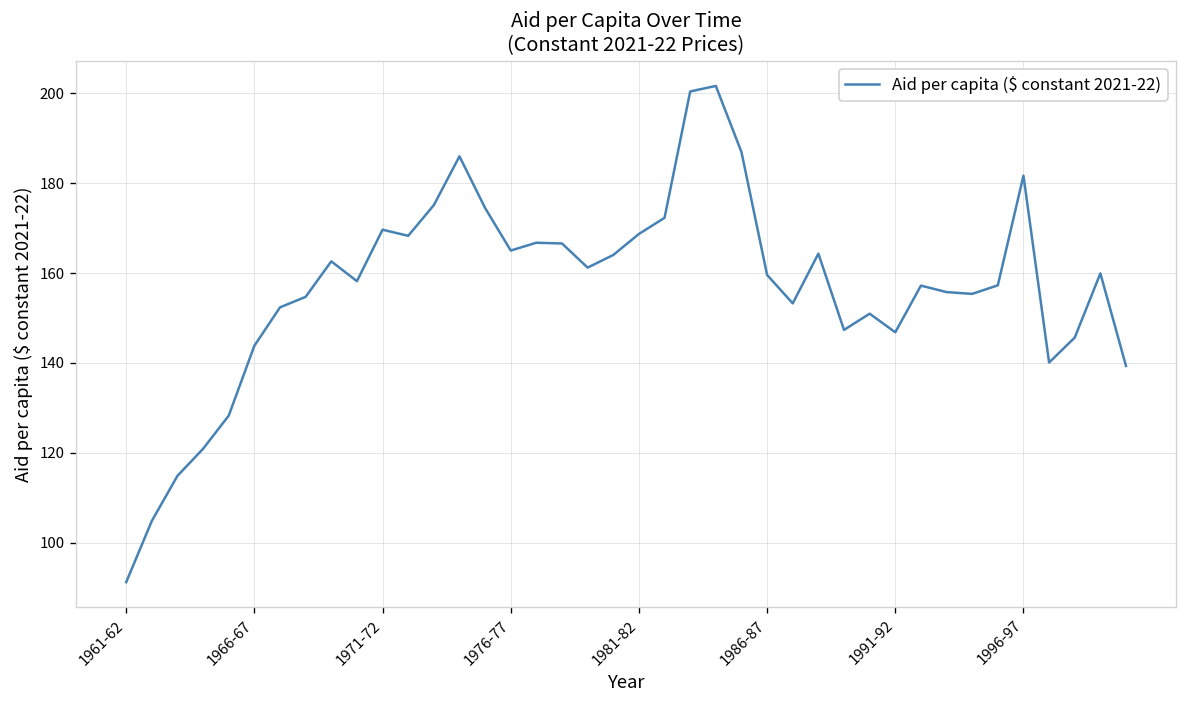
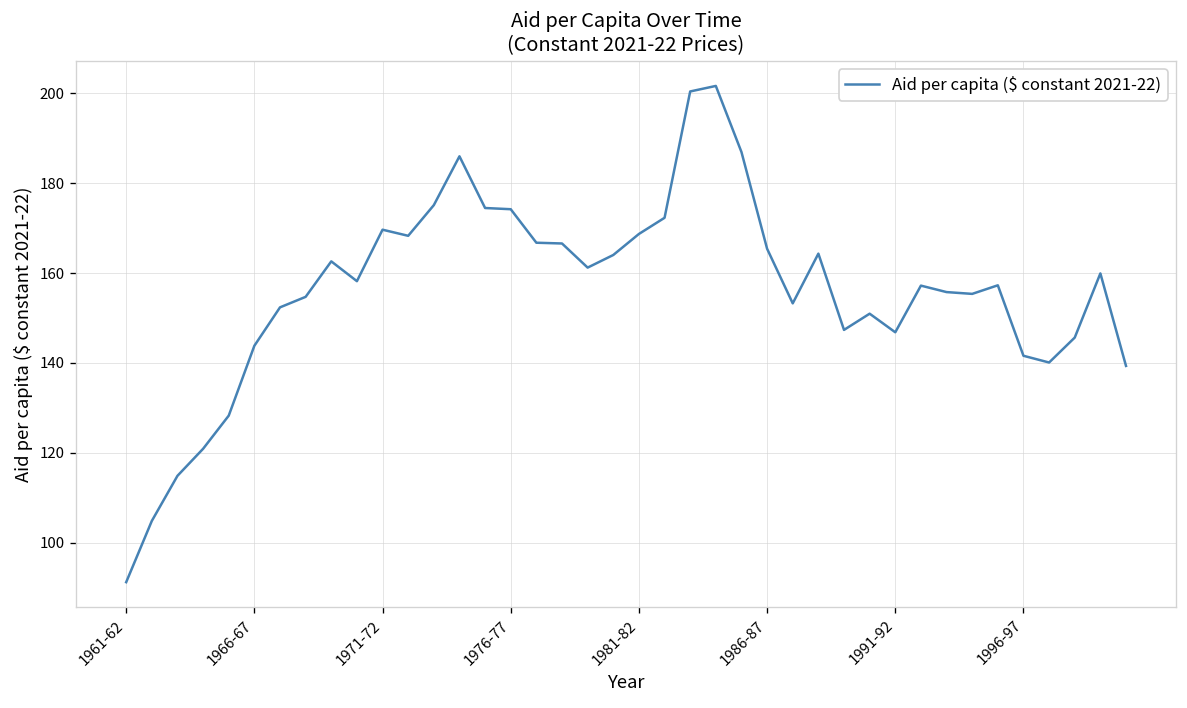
  {
    "1961-62": 91,
    "1966-67": 144,
    "1971-72": 170,
-   "1976-77": 165,
+   "1976-77": 174,
    "1981-82": 169,
-   "1986-87": 160,
+   "1986-87": 165,
    "1991-92": 147,
-   "1996-97": 182
+   "1996-97": 142
  }
